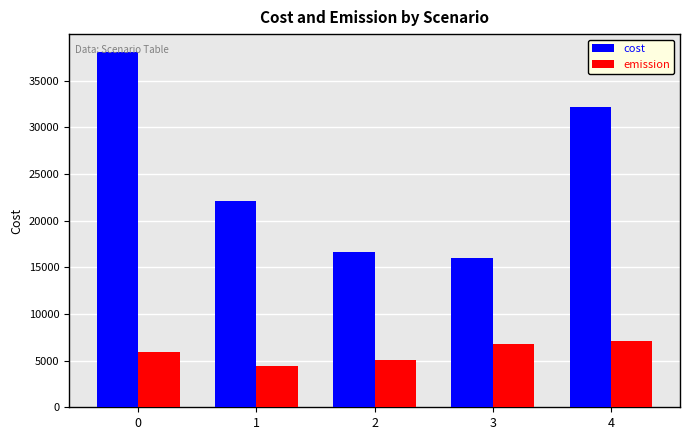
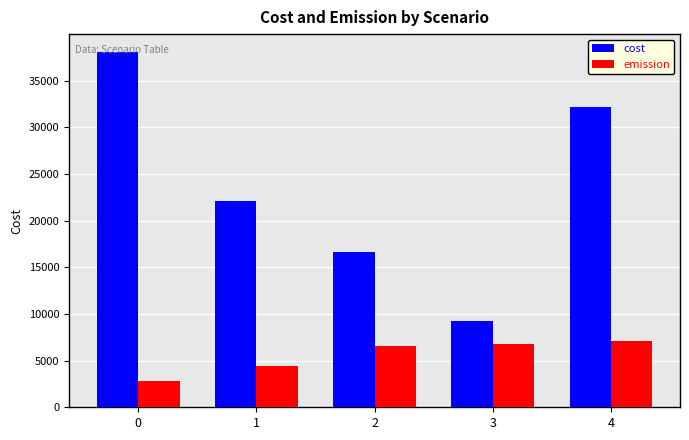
  {
    "cost": {
      "0": 38000,
      "1": 22000,
      "2": 17000,
-     "3": 16000,
+     "3": 9000,
      "4": 32000
    },
    "emission": {
-     "0": 6000,
+     "0": 3000,
      "1": 4000,
-     "2": 5000,
+     "2": 7000,
      "3": 7000,
      "4": 7000
    }
  }
